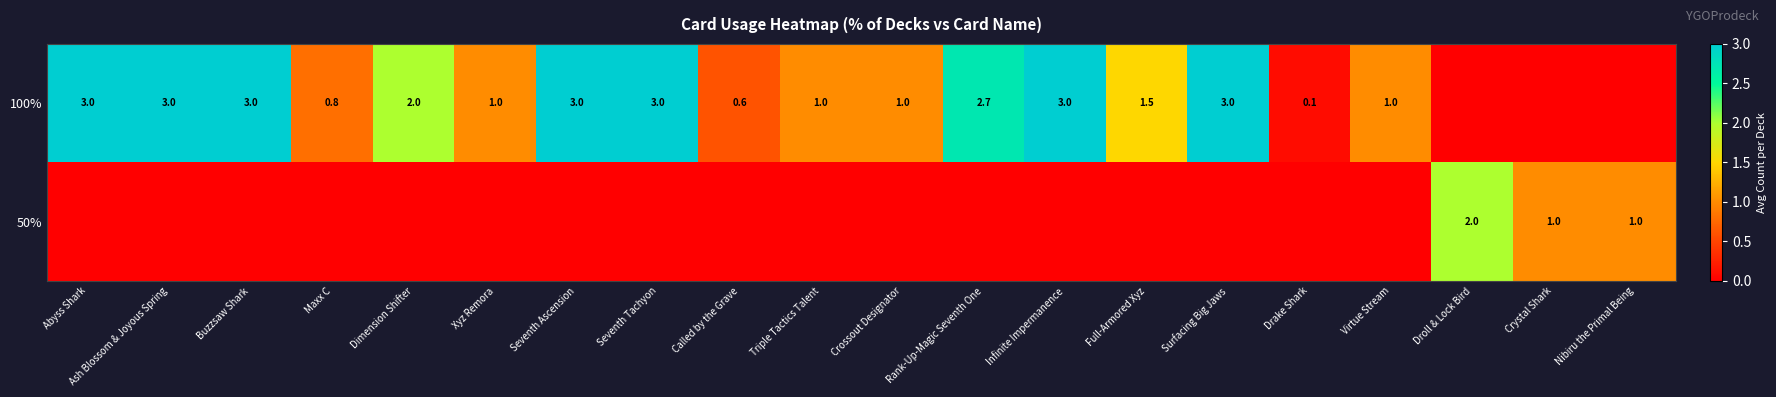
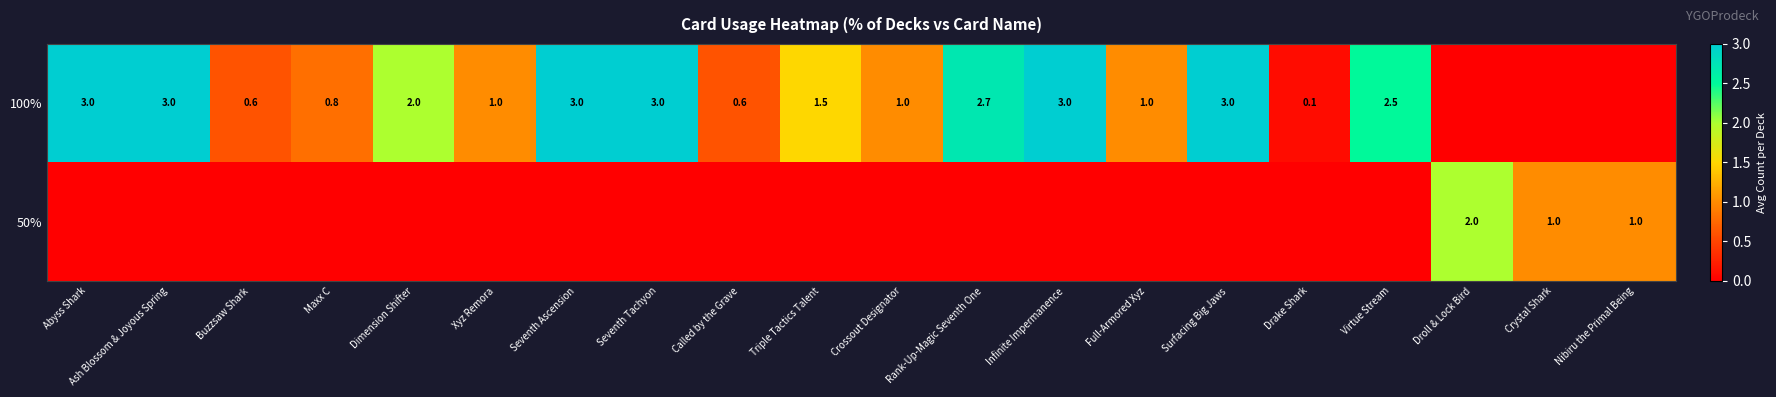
  {
    "100%": {
      "Abyss Shark": 3.0,
      "Ash Blossom & Joyous Spring": 3.0,
-     "Buzzsaw Shark": 3.0,
+     "Buzzsaw Shark": 0.6,
      "Maxx C": 0.8,
      "Dimension Shifter": 2.0,
      "Xyz Remora": 1.0,
      "Seventh Ascension": 3.0,
      "Seventh Tachyon": 3.0,
      "Called by the Grave": 0.6,
-     "Triple Tactics Talent": 1.0,
+     "Triple Tactics Talent": 1.5,
      "Crossout Designator": 1.0,
      "Rank-Up-Magic Seventh One": 2.7,
      "Infinite Impermanence": 3.0,
-     "Full-Armored Xyz": 1.5,
+     "Full-Armored Xyz": 1.0,
      "Surfacing Big Jaws": 3.0,
      "Drake Shark": 0.1,
-     "Virtue Stream": 1.0
+     "Virtue Stream": 2.5
    },
    "50%": {
      "Droll & Lock Bird": 2.0,
      "Crystal Shark": 1.0,
      "Nibiru the Primal Being": 1.0
    }
  }
